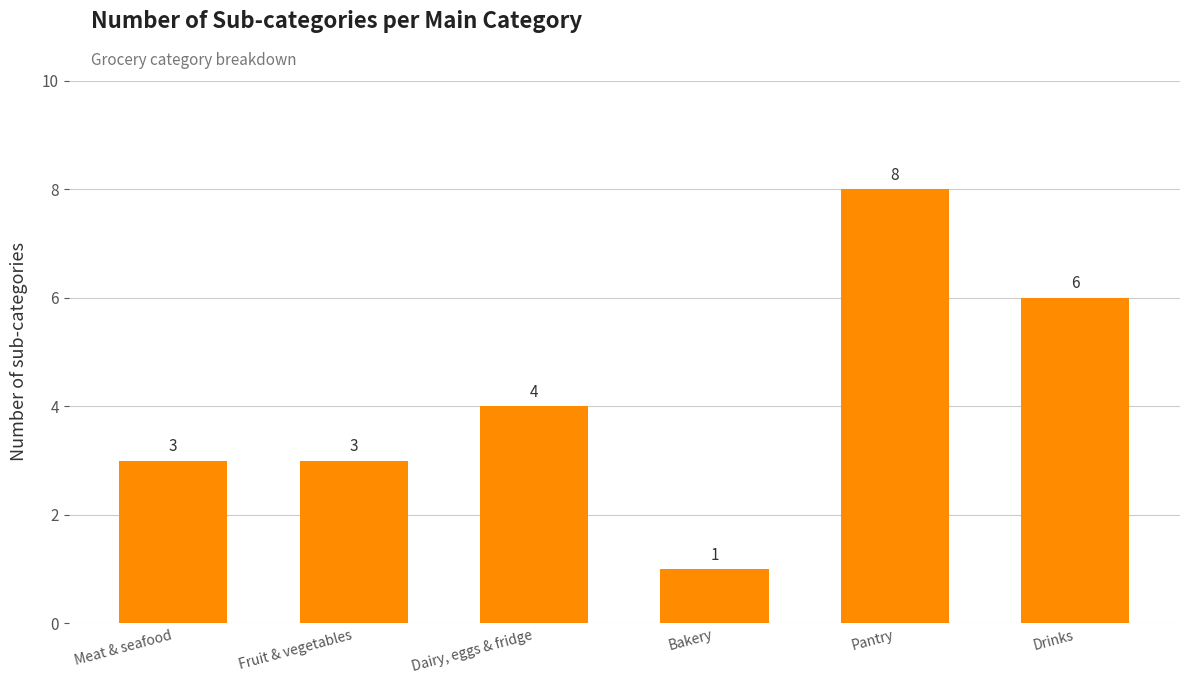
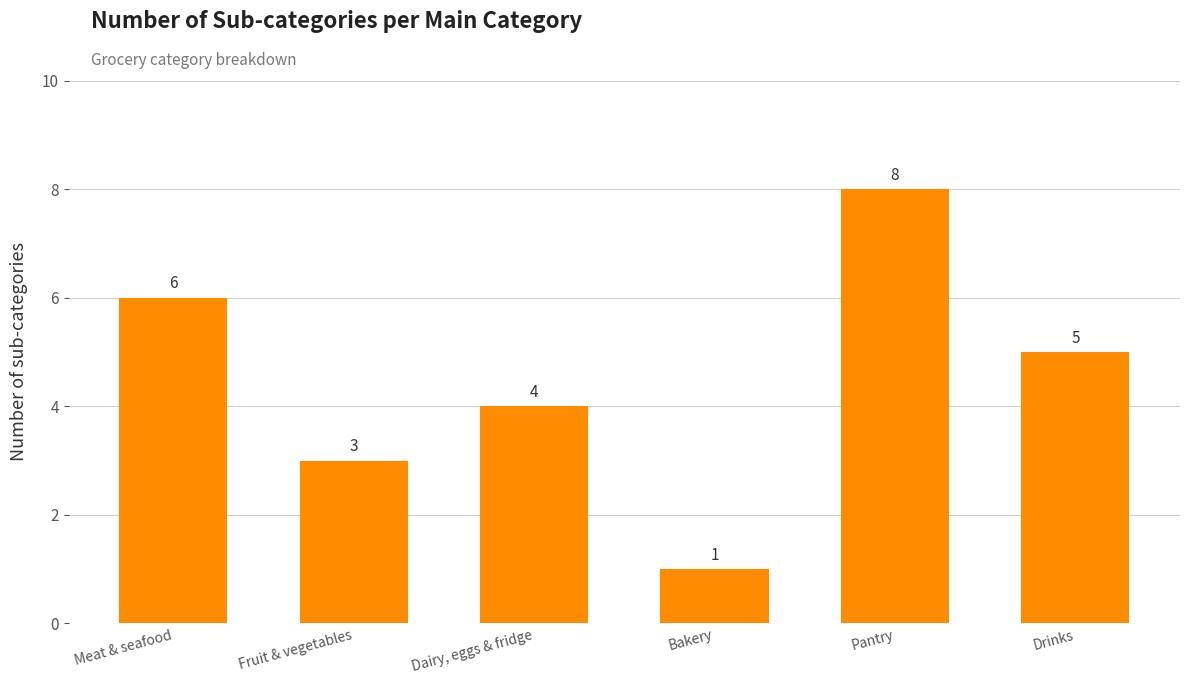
  {
-   "Meat & seafood": 3,
+   "Meat & seafood": 6,
    "Fruit & vegetables": 3,
    "Dairy, eggs & fridge": 4,
    "Bakery": 1,
    "Pantry": 8,
-   "Drinks": 6
+   "Drinks": 5
  }
